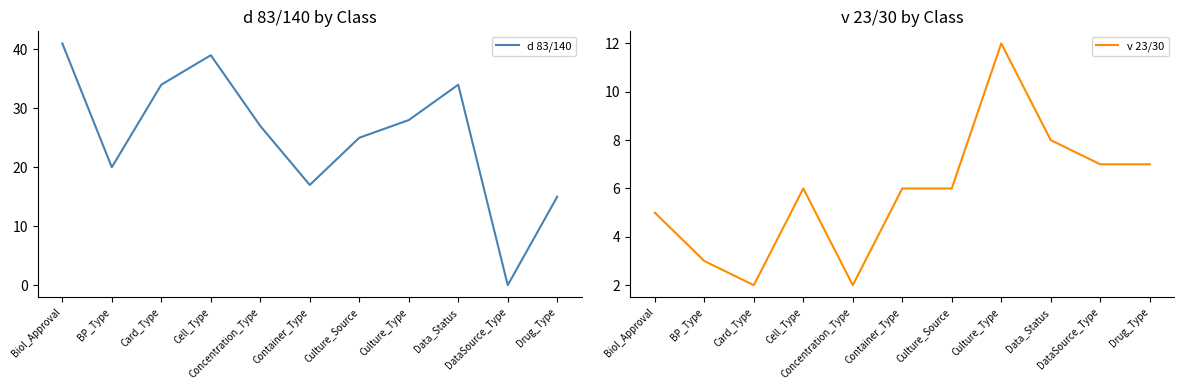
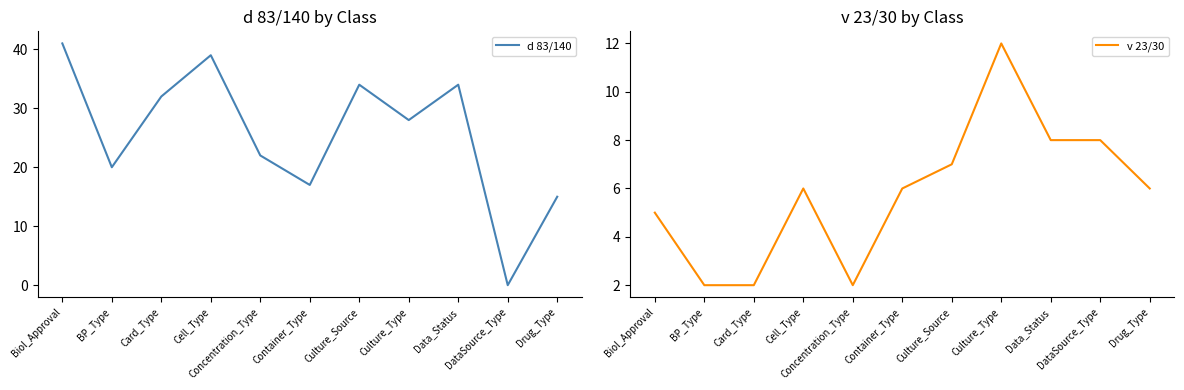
  {
    "d 83/140 by Class": {
      "Biol_Approval": 41,
      "BP_Type": 20,
-     "Card_Type": 34,
+     "Card_Type": 32,
      "Cell_Type": 39,
-     "Concentration_Type": 27,
+     "Concentration_Type": 22,
      "Container_Type": 17,
-     "Culture_Source": 25,
+     "Culture_Source": 34,
      "Culture_Type": 28,
      "Data_Status": 34,
      "DataSource_Type": 0,
      "Drug_Type": 15
    },
    "v 23/30 by Class": {
      "Biol_Approval": 5,
-     "BP_Type": 3,
+     "BP_Type": 2,
      "Card_Type": 2,
      "Cell_Type": 6,
      "Concentration_Type": 2,
      "Container_Type": 6,
-     "Culture_Source": 6,
+     "Culture_Source": 7,
      "Culture_Type": 12,
      "Data_Status": 8,
-     "DataSource_Type": 7,
-     "Drug_Type": 7
+     "DataSource_Type": 8,
+     "Drug_Type": 6
    }
  }
